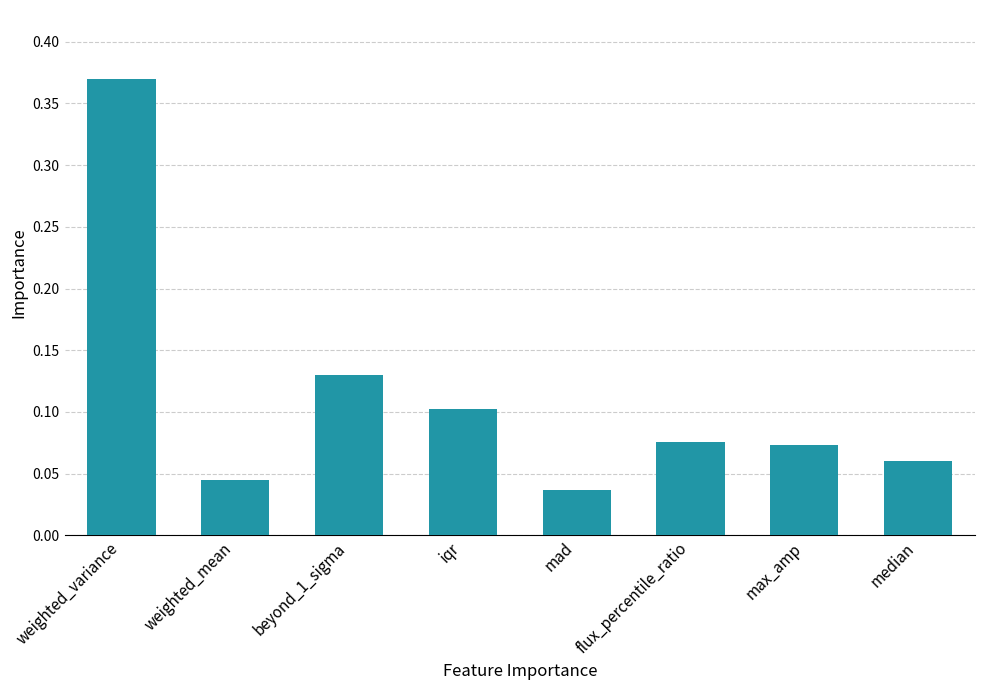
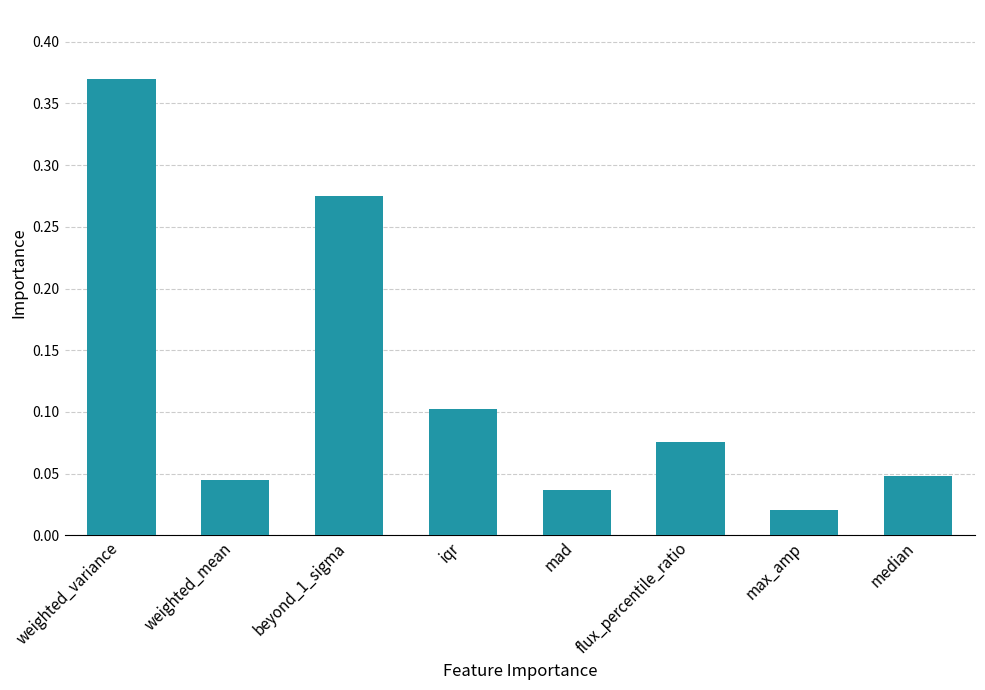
  {
    "weighted_variance": 0.370,
    "weighted_mean": 0.045,
-   "beyond_1_sigma": 0.130,
+   "beyond_1_sigma": 0.275,
    "iqr": 0.102,
    "mad": 0.037,
    "flux_percentile_ratio": 0.076,
-   "max_amp": 0.074,
-   "median": 0.060
+   "max_amp": 0.020,
+   "median": 0.048
  }
